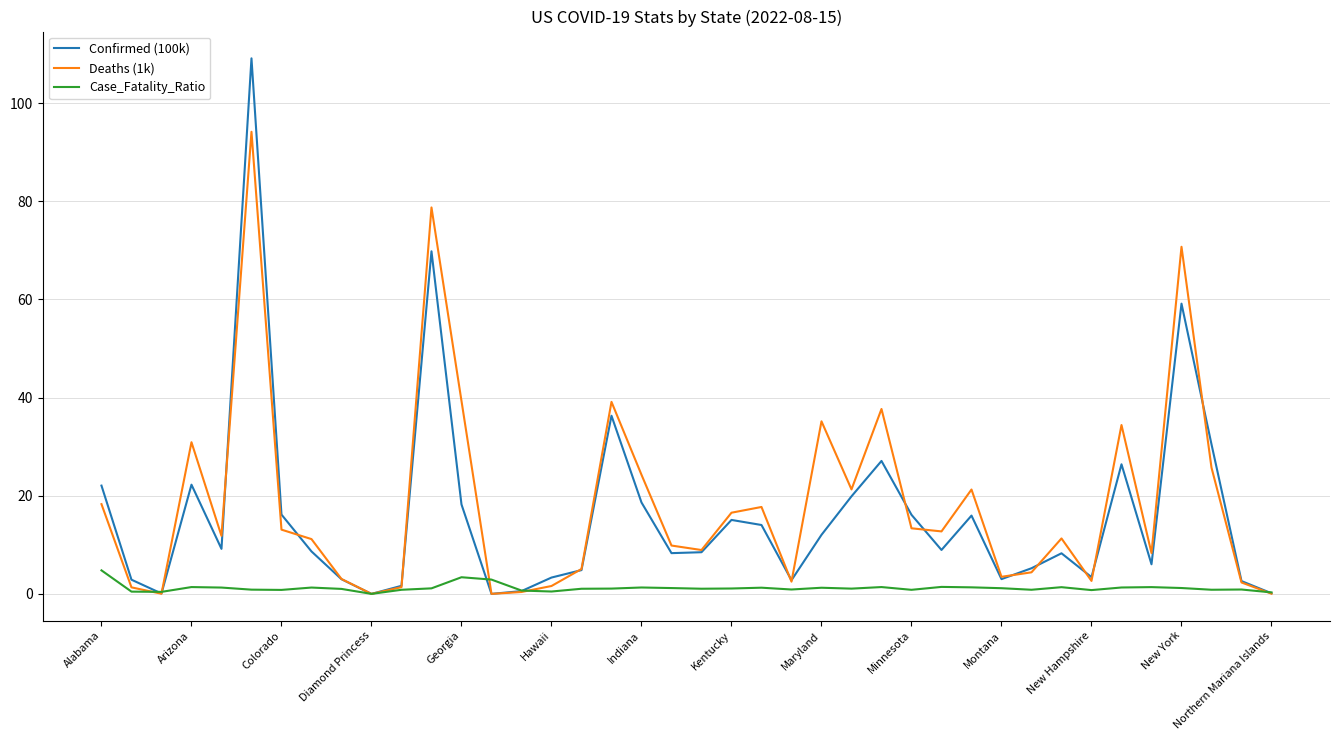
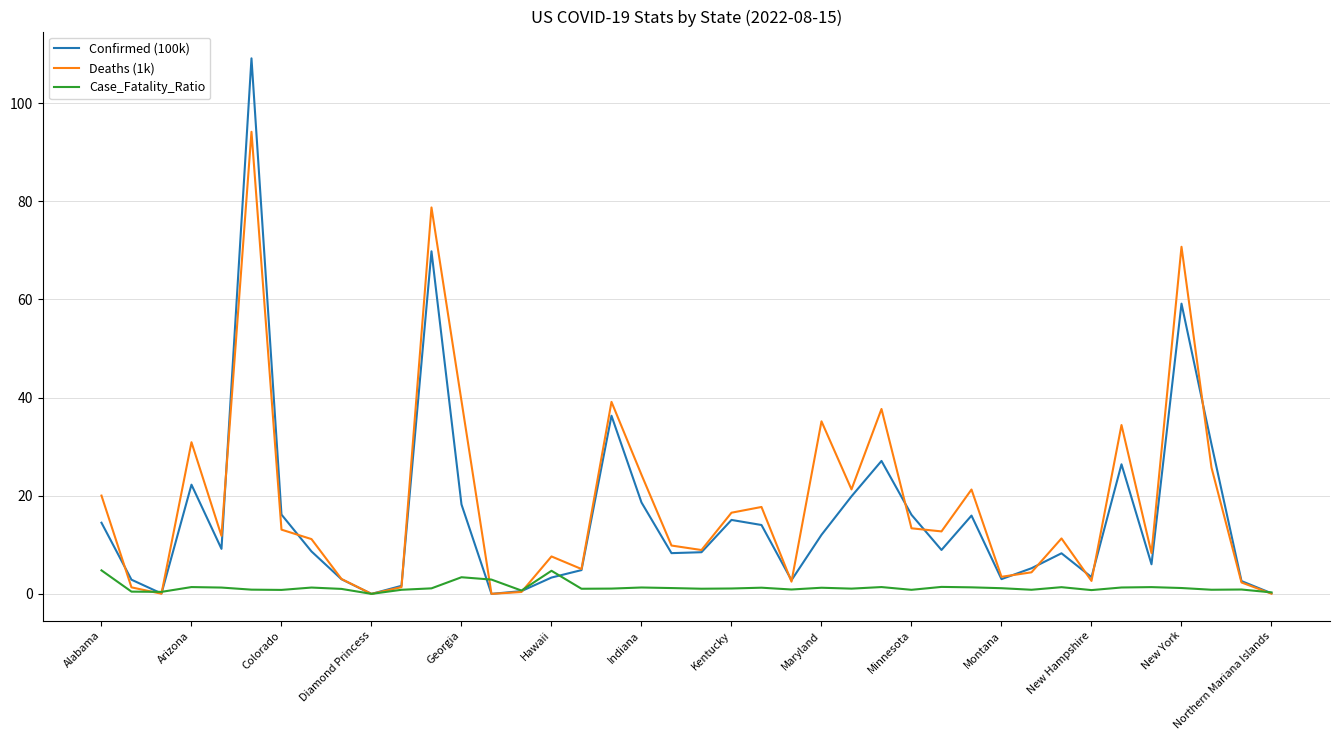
  {
    "Confirmed (100k)": {
-     "Alabama": 22,
+     "Alabama": 14,
      "Arizona": 22,
      "Colorado": 16,
      "Georgia": 18,
      "Hawaii": 3,
      "Indiana": 19,
      "Kentucky": 15,
      "Maryland": 12,
      "Minnesota": 16,
      "New Hampshire": 3,
      "New York": 59
    },
    "Deaths (1k)": {
-     "Alabama": 18,
+     "Alabama": 20,
      "Arizona": 31,
      "Colorado": 13,
      "Georgia": 39,
-     "Hawaii": 2,
+     "Hawaii": 8,
      "Indiana": 24,
      "Kentucky": 17,
      "Maryland": 35,
      "Minnesota": 13,
      "New Hampshire": 3,
      "New York": 71
    },
    "Case_Fatality_Ratio": {
      "Alabama": 5,
      "Arizona": 1,
      "Colorado": 1,
      "Georgia": 3,
-     "Hawaii": 0,
+     "Hawaii": 5,
      "Indiana": 1,
      "Kentucky": 1,
      "Maryland": 1,
      "Minnesota": 1,
      "Montana": 1,
      "New Hampshire": 1,
      "New York": 1
    }
  }
